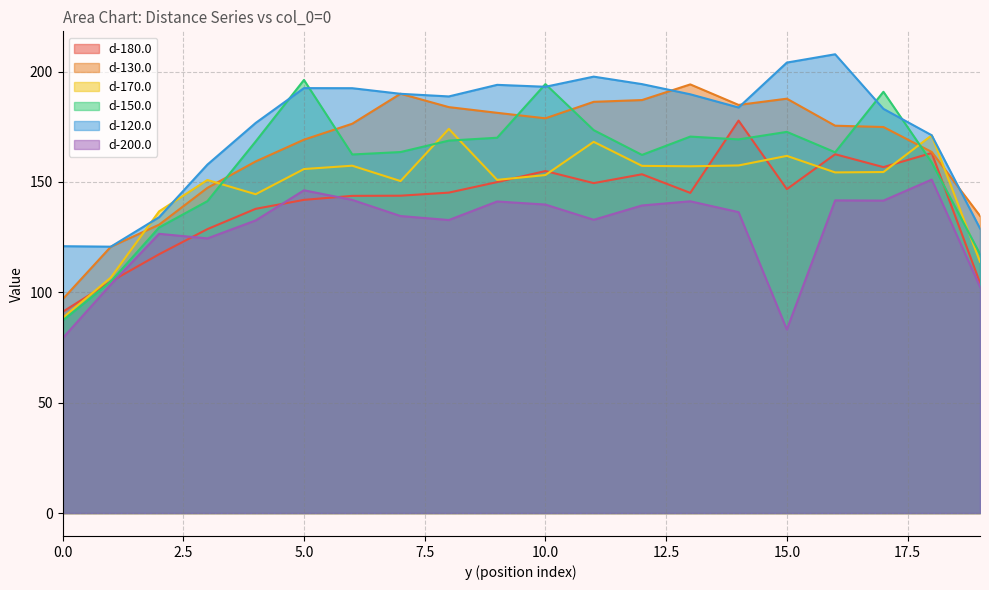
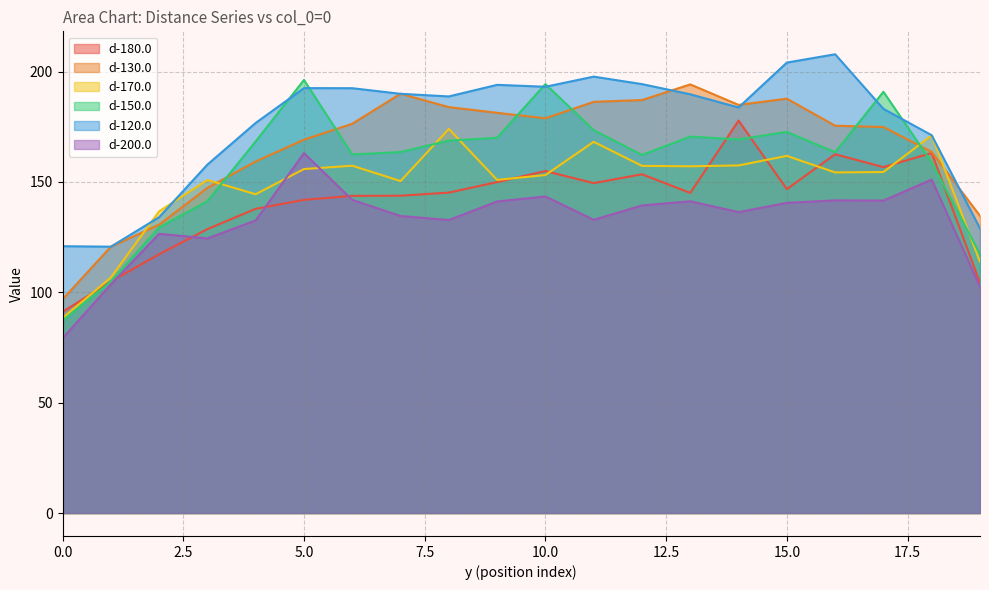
  {
    "d-150.0": {
      "0.0": 87,
      "5.0": 196,
      "10.0": 194,
      "15.0": 173
    },
    "d-120.0": {
      "0.0": 121,
      "5.0": 192,
      "10.0": 193,
      "15.0": 204
    },
    "d-200.0": {
      "0.0": 79,
-     "5.0": 146,
-     "10.0": 140,
-     "15.0": 83
+     "5.0": 163,
+     "10.0": 143,
+     "15.0": 141
    }
  }
